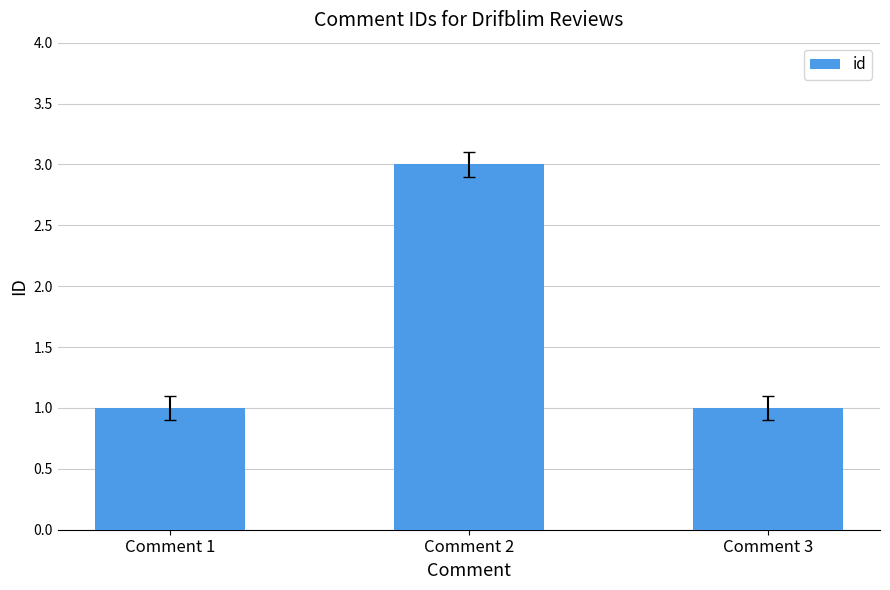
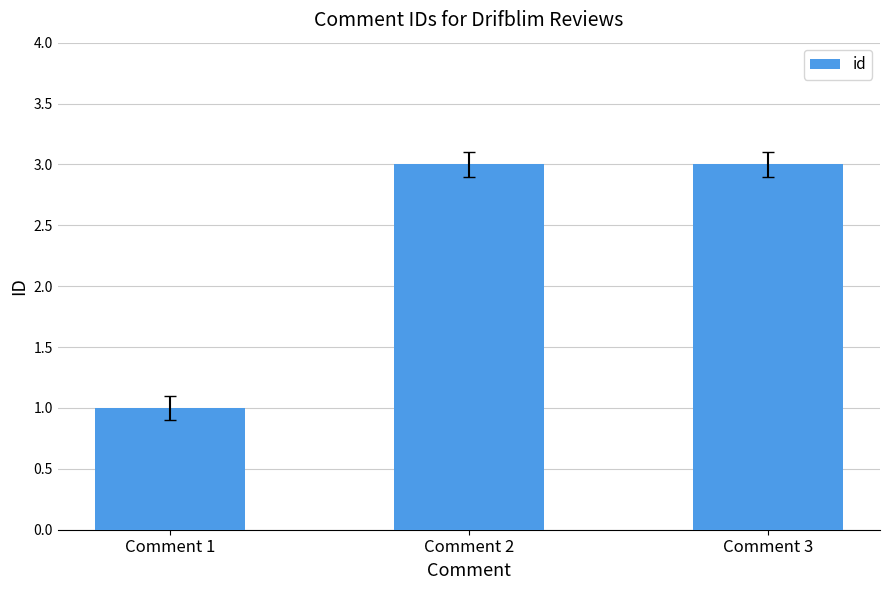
  {
    "id": {
      "Comment 1": 1,
      "Comment 2": 3,
-     "Comment 3": 1
+     "Comment 3": 3
    }
  }
